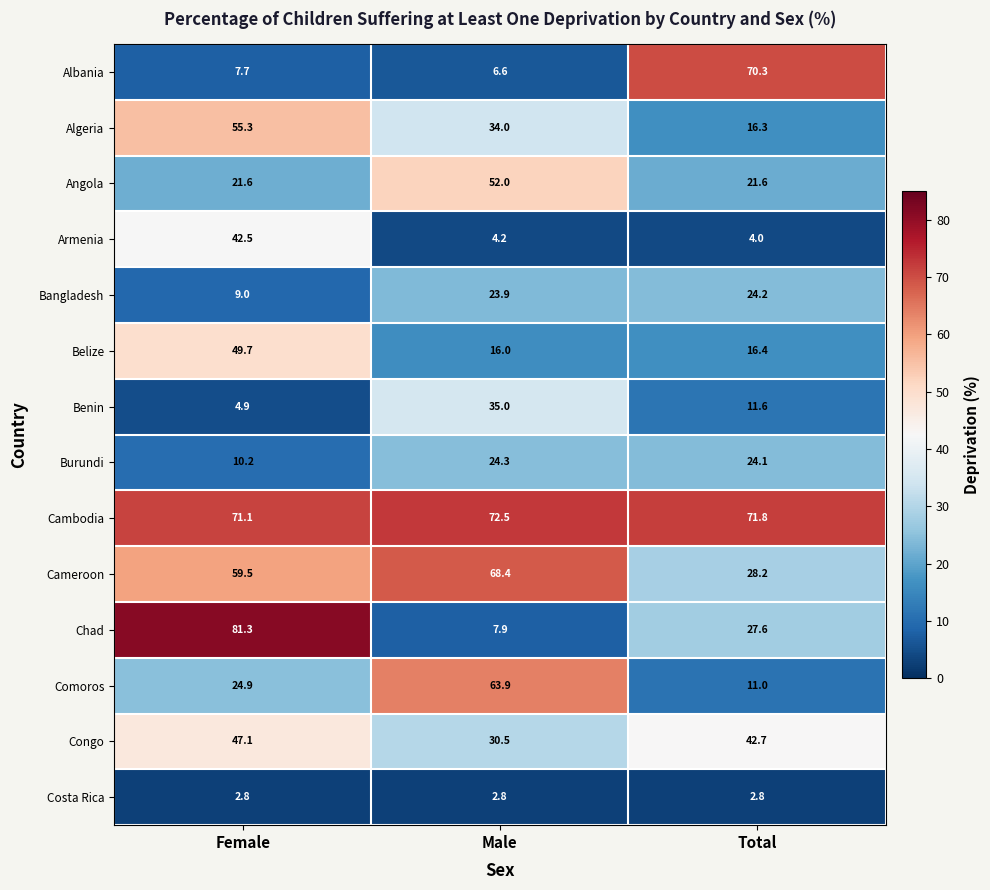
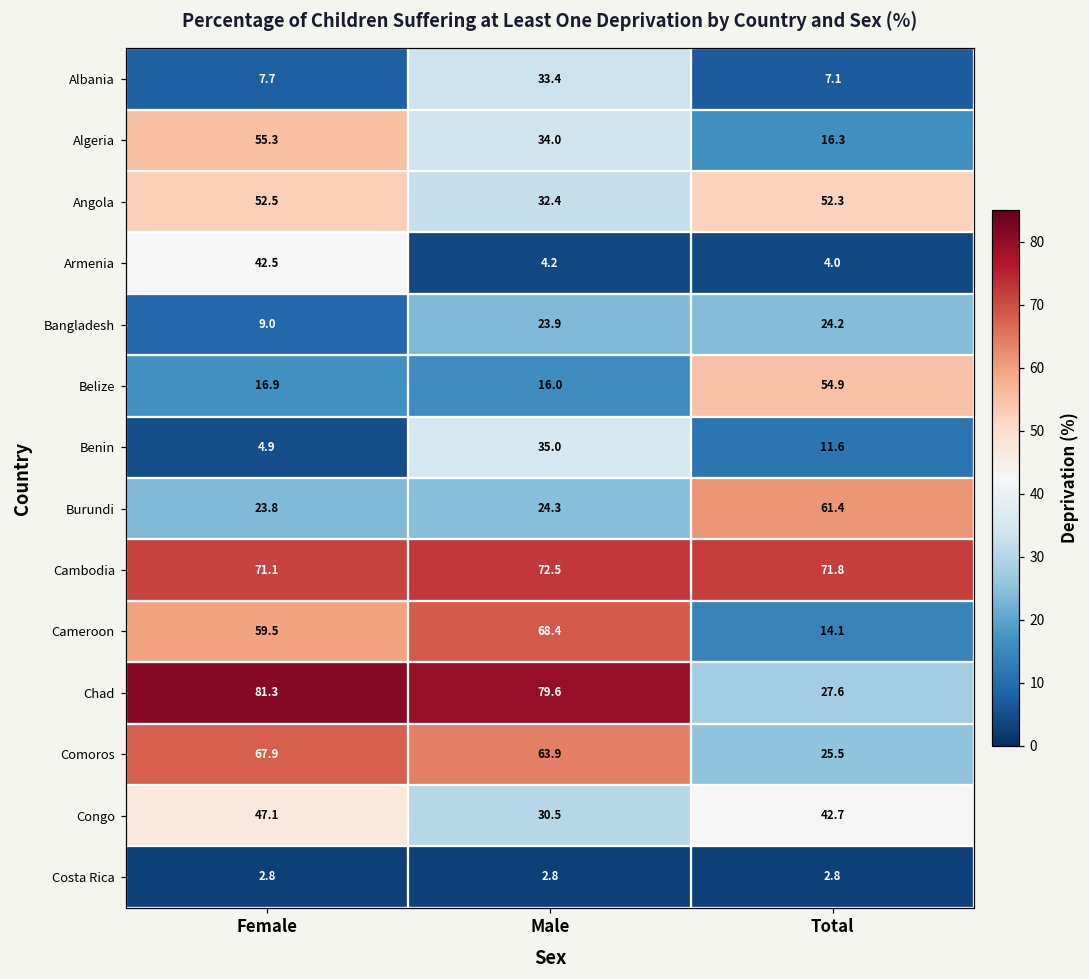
  {
    "Albania": {
      "Female": 7.7,
-     "Male": 6.6,
-     "Total": 70.3
+     "Male": 33.4,
+     "Total": 7.1
    },
    "Algeria": {
      "Female": 55.3,
      "Male": 34.0,
      "Total": 16.3
    },
    "Angola": {
-     "Female": 21.6,
-     "Male": 52.0,
-     "Total": 21.6
+     "Female": 52.5,
+     "Male": 32.4,
+     "Total": 52.3
    },
    "Armenia": {
      "Female": 42.5,
      "Male": 4.2,
      "Total": 4.0
    },
    "Bangladesh": {
      "Female": 9.0,
      "Male": 23.9,
      "Total": 24.2
    },
    "Belize": {
-     "Female": 49.7,
+     "Female": 16.9,
      "Male": 16.0,
-     "Total": 16.4
+     "Total": 54.9
    },
    "Benin": {
      "Female": 4.9,
      "Male": 35.0,
      "Total": 11.6
    },
    "Burundi": {
-     "Female": 10.2,
+     "Female": 23.8,
      "Male": 24.3,
-     "Total": 24.1
+     "Total": 61.4
    },
    "Cambodia": {
      "Female": 71.1,
      "Male": 72.5,
      "Total": 71.8
    },
    "Cameroon": {
      "Female": 59.5,
      "Male": 68.4,
-     "Total": 28.2
+     "Total": 14.1
    },
    "Chad": {
      "Female": 81.3,
-     "Male": 7.9,
+     "Male": 79.6,
      "Total": 27.6
    },
    "Comoros": {
-     "Female": 24.9,
+     "Female": 67.9,
      "Male": 63.9,
-     "Total": 11.0
+     "Total": 25.5
    },
    "Congo": {
      "Female": 47.1,
      "Male": 30.5,
      "Total": 42.7
    },
    "Costa Rica": {
      "Female": 2.8,
      "Male": 2.8,
      "Total": 2.8
    }
  }
